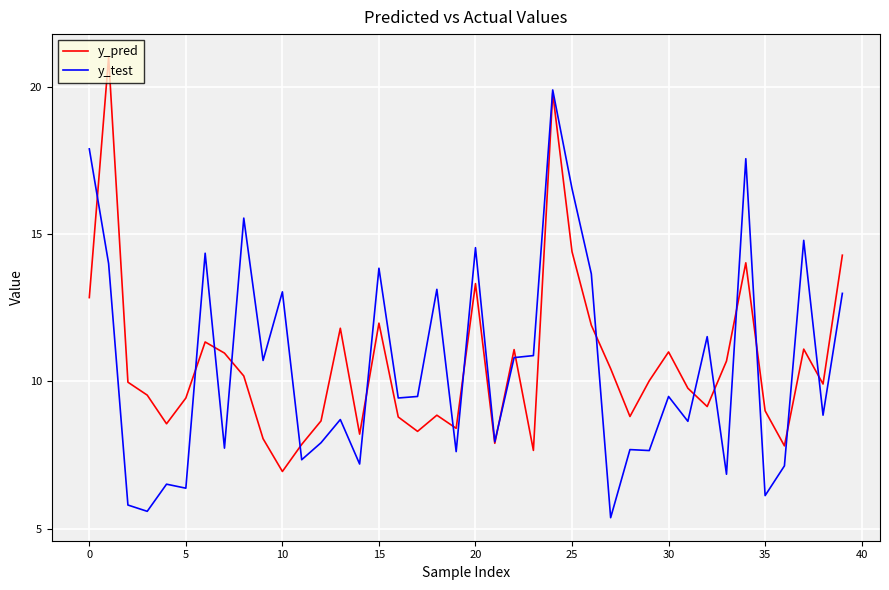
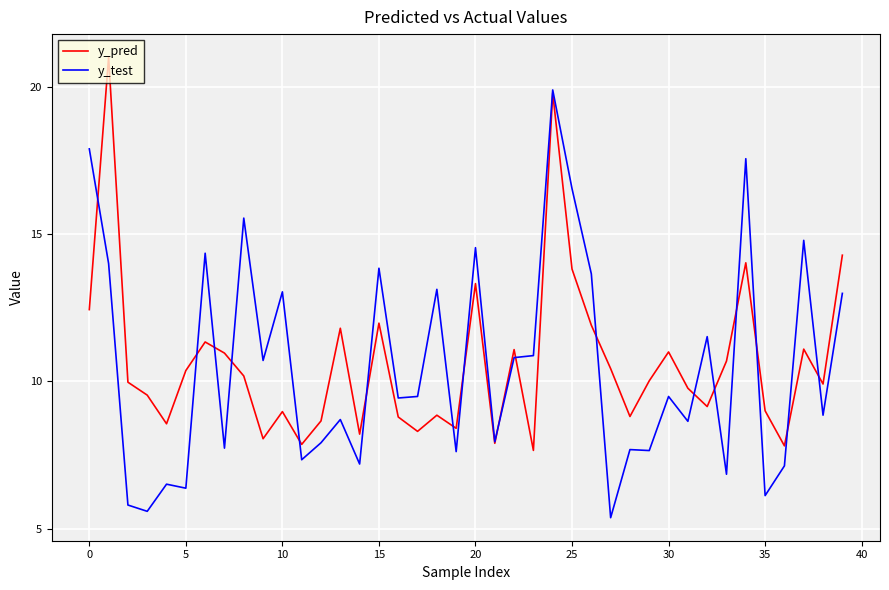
  {
    "y_pred": {
-     "0": 12.8,
-     "5": 9.4,
-     "10": 6.9,
+     "0": 12.4,
+     "5": 10.4,
+     "10": 9.0,
      "15": 12.0,
      "20": 13.3,
-     "25": 14.4,
+     "25": 13.8,
      "30": 11.0,
      "35": 9.0
    },
    "y_test": {
      "0": 17.9,
      "5": 6.4,
      "10": 13.0,
      "15": 13.8,
      "20": 14.5,
      "25": 16.5,
      "30": 9.5,
      "35": 6.1
    }
  }
